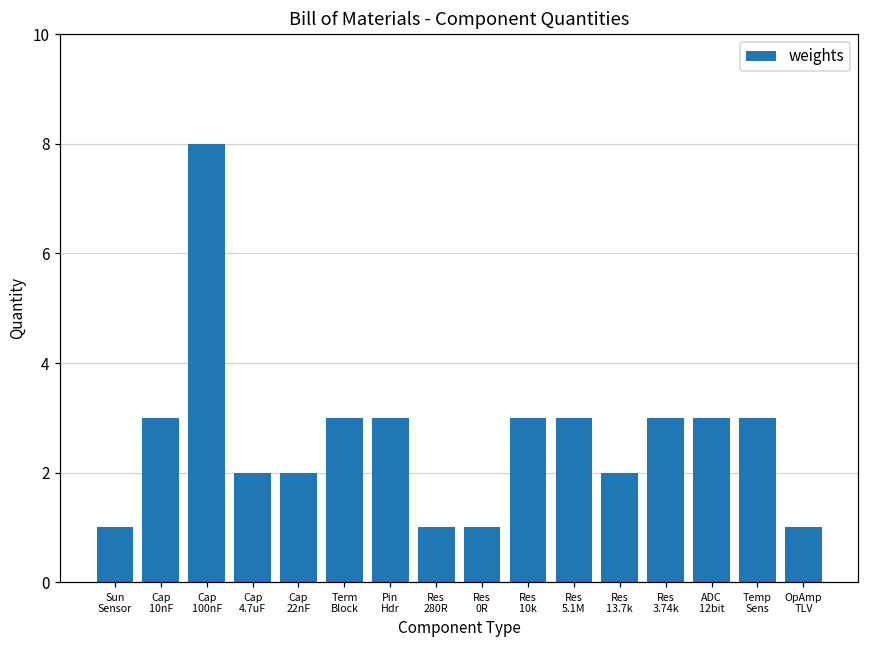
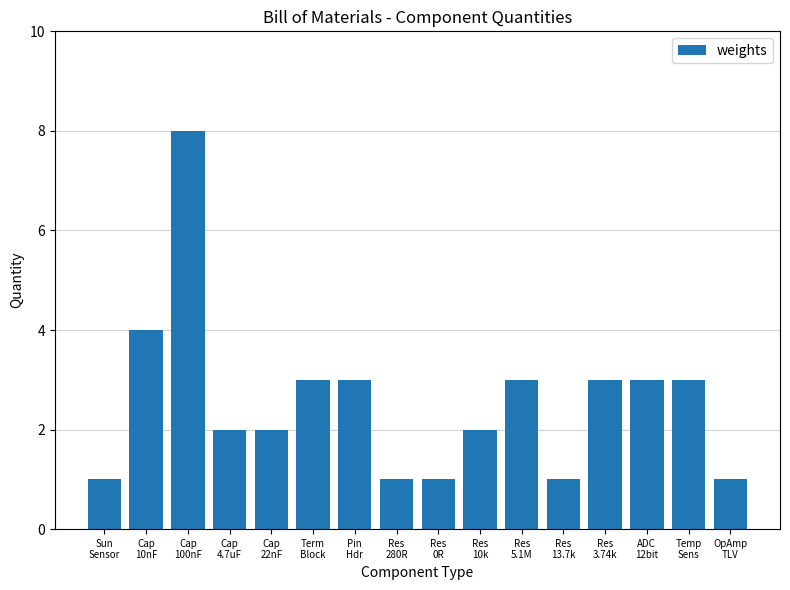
  {
    "Sun Sensor": 1,
-   "Cap 10nF": 3,
+   "Cap 10nF": 4,
    "Cap 100nF": 8,
    "Cap 4.7uF": 2,
    "Cap 22nF": 2,
    "Term Block": 3,
    "Pin Hdr": 3,
    "Res 280R": 1,
    "Res 0R": 1,
-   "Res 10k": 3,
+   "Res 10k": 2,
    "Res 5.1M": 3,
-   "Res 13.7k": 2,
+   "Res 13.7k": 1,
    "Res 3.74k": 3,
    "ADC 12bit": 3,
    "Temp Sens": 3,
    "OpAmp TLV": 1
  }
